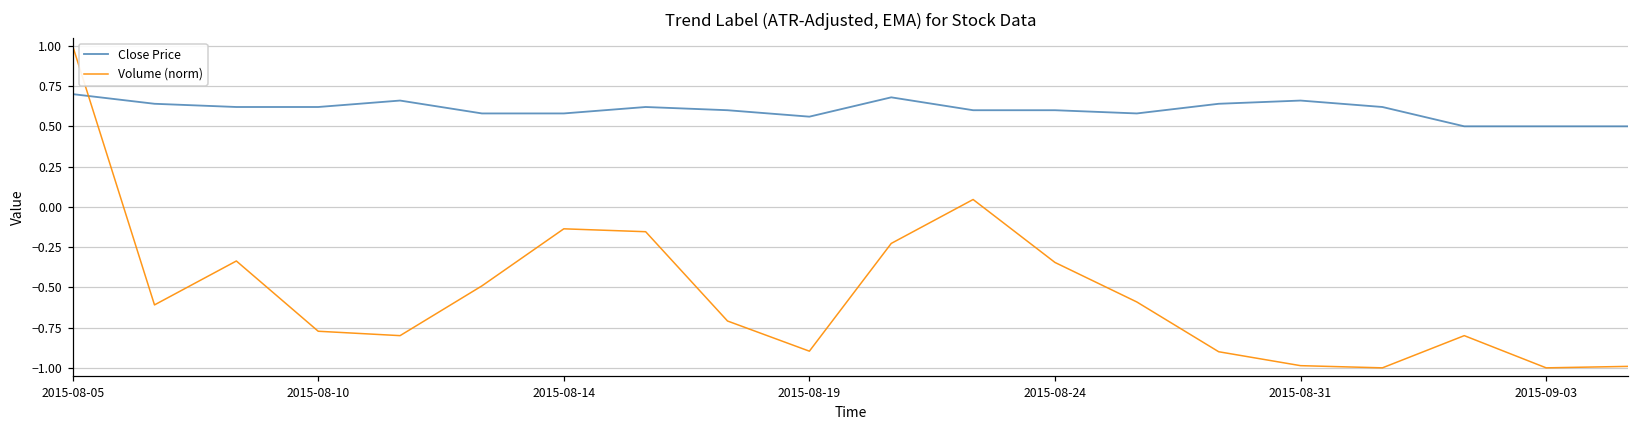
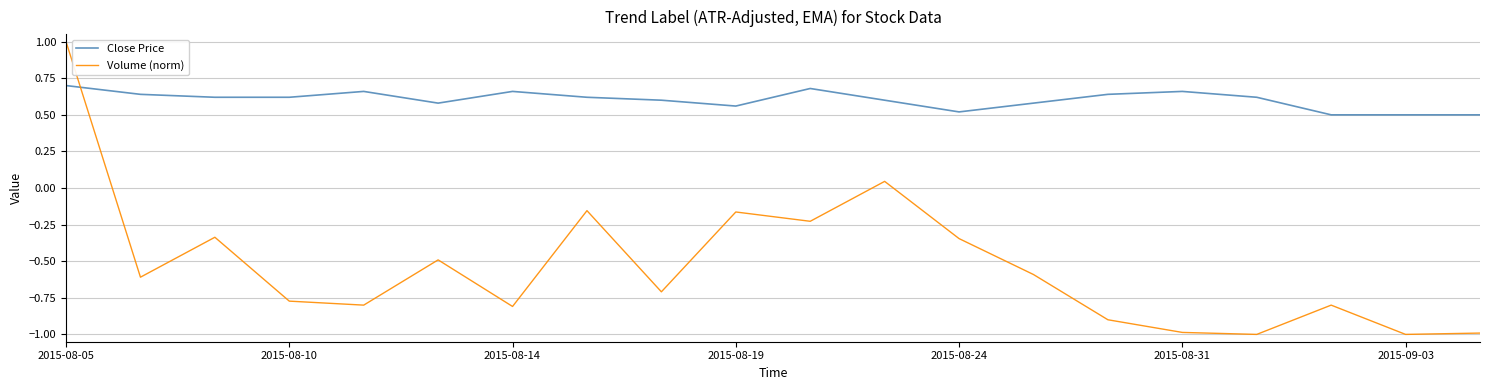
  {
    "Close Price": {
      "2015-08-05": 0.70,
      "2015-08-10": 0.62,
-     "2015-08-14": 0.58,
+     "2015-08-14": 0.66,
      "2015-08-19": 0.56,
-     "2015-08-24": 0.60,
+     "2015-08-24": 0.52,
      "2015-08-31": 0.66,
      "2015-09-03": 0.50
    },
    "Volume (norm)": {
      "2015-08-05": 1.00,
      "2015-08-10": -0.77,
-     "2015-08-14": -0.14,
-     "2015-08-19": -0.90,
+     "2015-08-14": -0.81,
+     "2015-08-19": -0.16,
      "2015-08-24": -0.35,
      "2015-08-31": -0.99,
      "2015-09-03": -1.00
    }
  }
